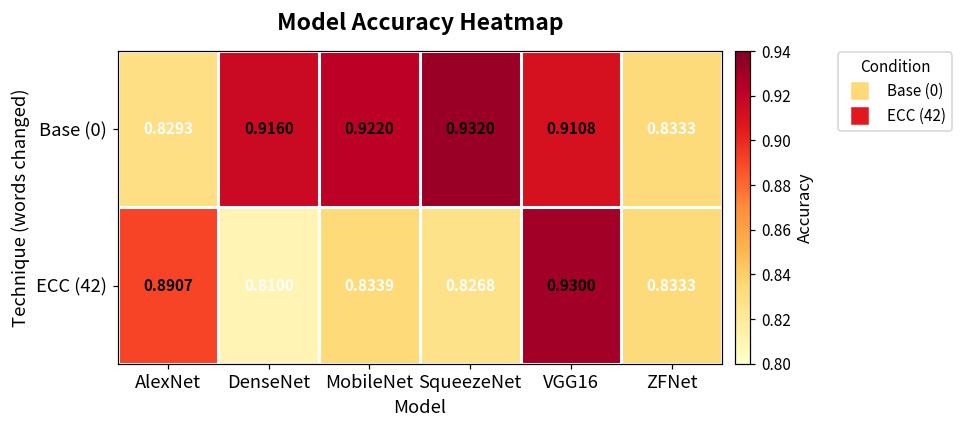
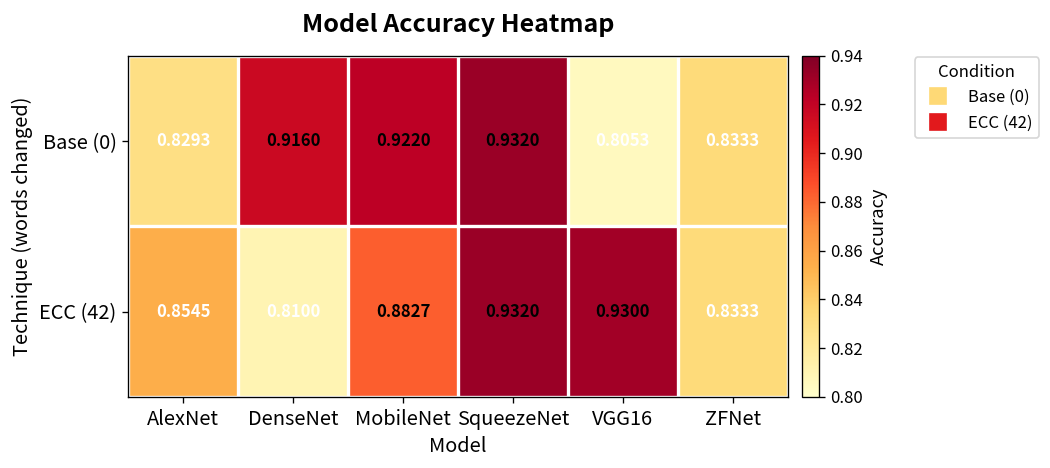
  {
    "Base (0)": {
      "AlexNet": 0.8293,
      "DenseNet": 0.9160,
      "MobileNet": 0.9220,
      "SqueezeNet": 0.9320,
-     "VGG16": 0.9108,
+     "VGG16": 0.8053,
      "ZFNet": 0.8333
    },
    "ECC (42)": {
-     "AlexNet": 0.8907,
+     "AlexNet": 0.8545,
      "DenseNet": 0.8100,
-     "MobileNet": 0.8339,
-     "SqueezeNet": 0.8268,
+     "MobileNet": 0.8827,
+     "SqueezeNet": 0.9320,
      "VGG16": 0.9300,
      "ZFNet": 0.8333
    }
  }
